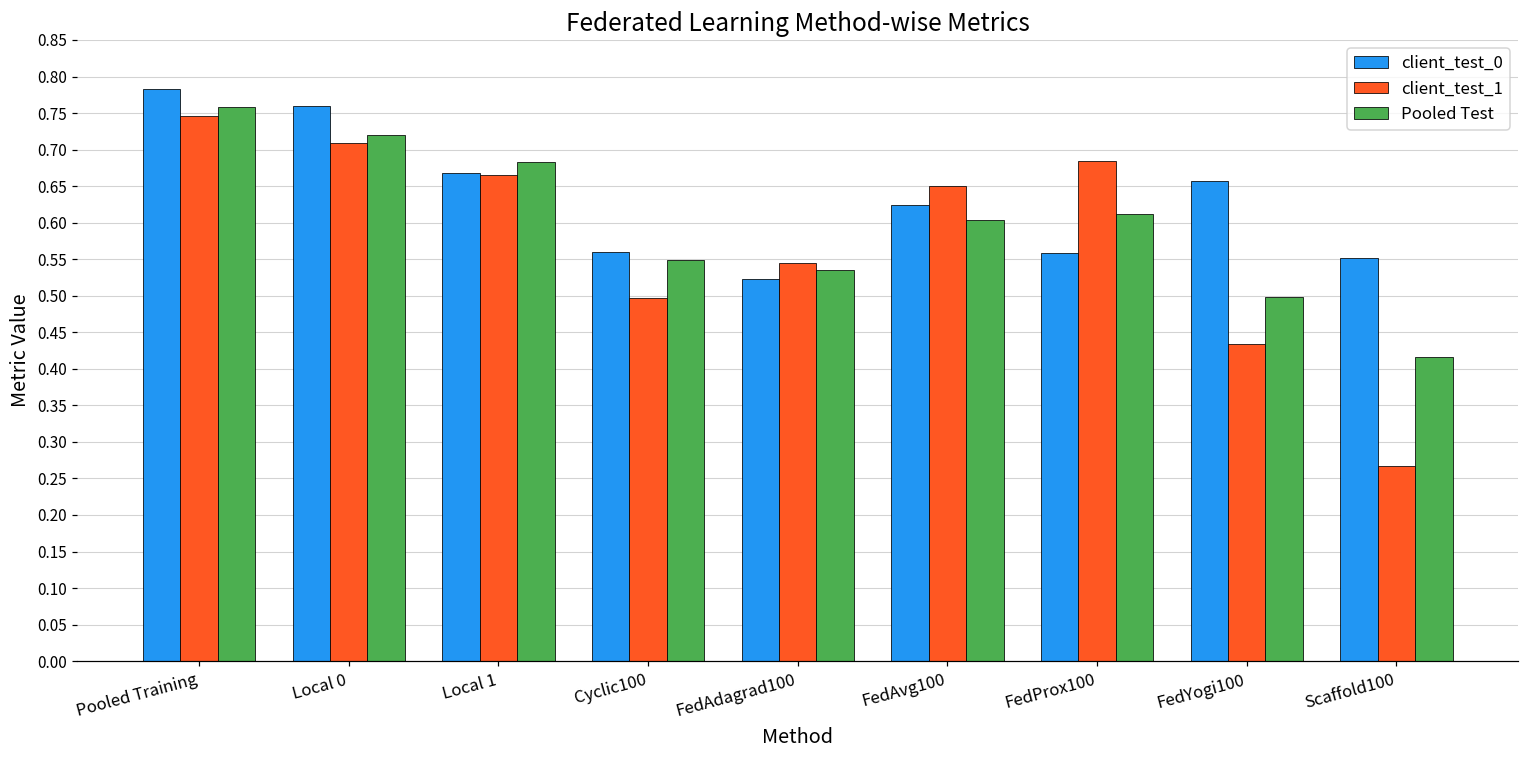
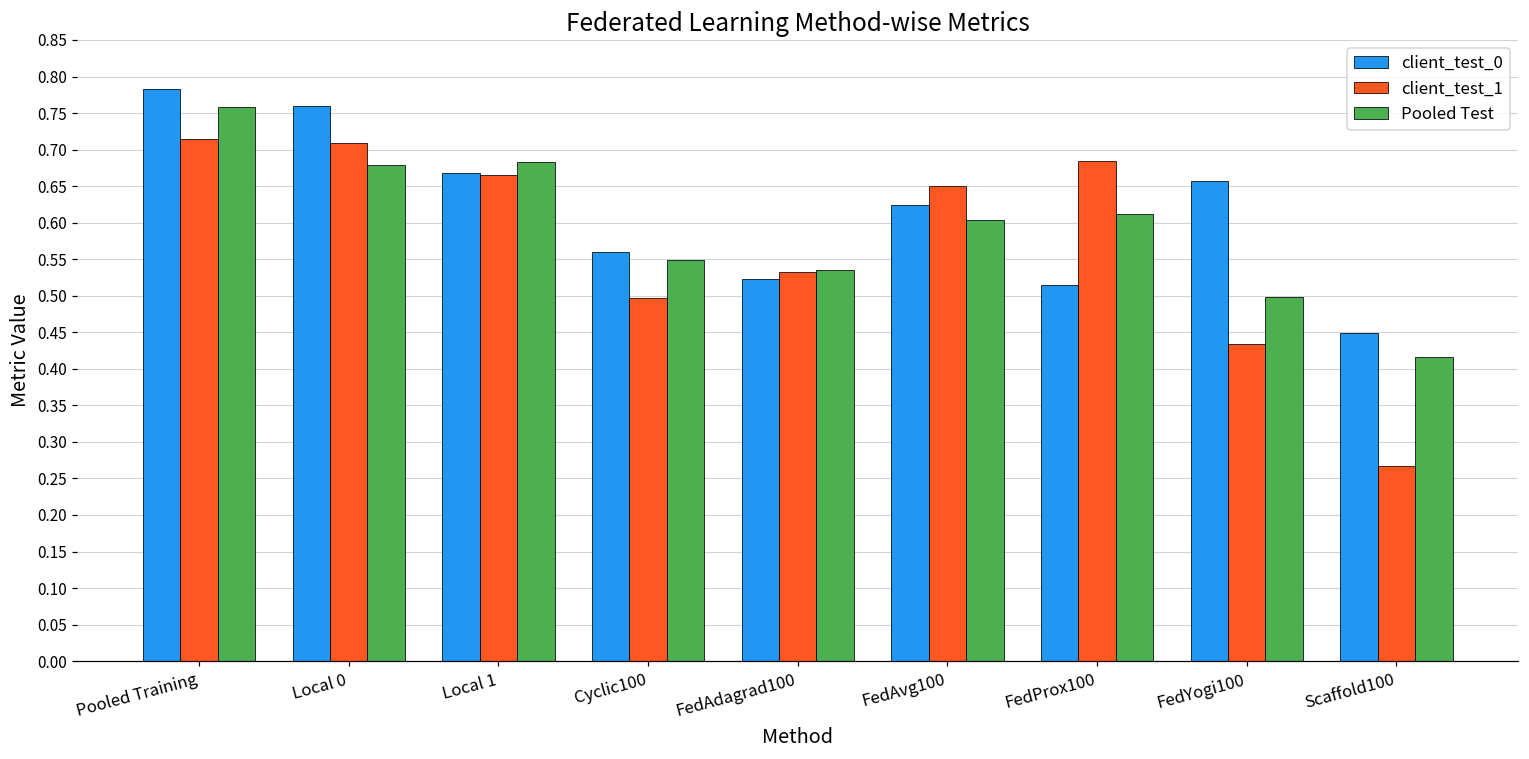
  {
    "client_test_0": {
      "Pooled Training": 0.78,
      "Local 0": 0.76,
      "Local 1": 0.67,
      "Cyclic100": 0.56,
      "FedAdagrad100": 0.52,
      "FedAvg100": 0.62,
-     "FedProx100": 0.56,
+     "FedProx100": 0.51,
      "FedYogi100": 0.66,
-     "Scaffold100": 0.55
+     "Scaffold100": 0.45
    },
    "client_test_1": {
-     "Pooled Training": 0.75,
+     "Pooled Training": 0.72,
      "Local 0": 0.71,
      "Local 1": 0.67,
      "Cyclic100": 0.50,
-     "FedAdagrad100": 0.55,
+     "FedAdagrad100": 0.53,
      "FedAvg100": 0.65,
      "FedProx100": 0.68,
      "FedYogi100": 0.43,
      "Scaffold100": 0.27
    },
    "Pooled Test": {
      "Pooled Training": 0.76,
-     "Local 0": 0.72,
+     "Local 0": 0.68,
      "Local 1": 0.68,
      "Cyclic100": 0.55,
      "FedAdagrad100": 0.54,
      "FedAvg100": 0.60,
      "FedProx100": 0.61,
      "FedYogi100": 0.50,
      "Scaffold100": 0.42
    }
  }
